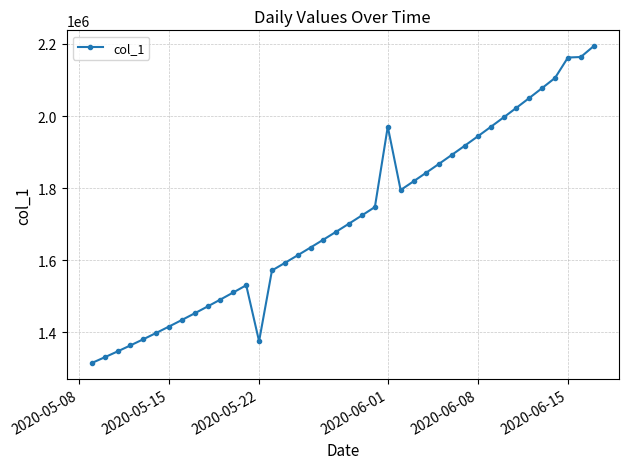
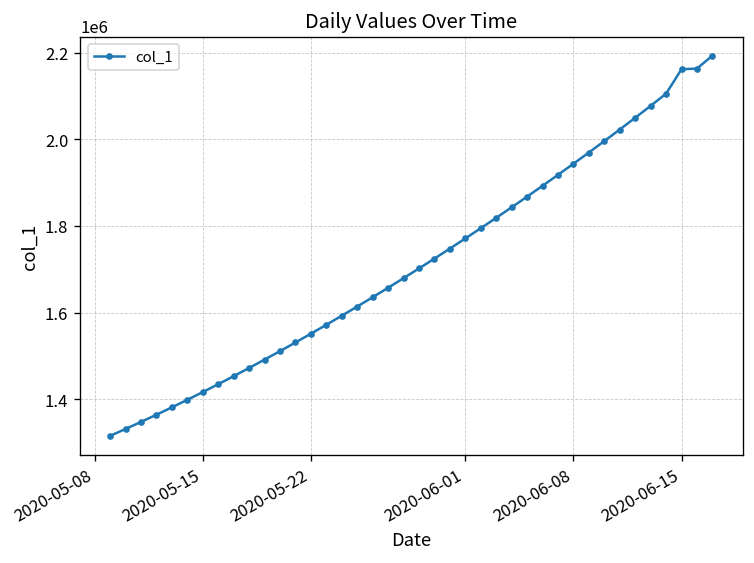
  {
    "2020-05-15": 1420000,
-   "2020-05-22": 1380000,
-   "2020-06-01": 1970000,
+   "2020-05-22": 1550000,
+   "2020-06-01": 1770000,
    "2020-06-08": 1940000,
    "2020-06-15": 2160000
  }
